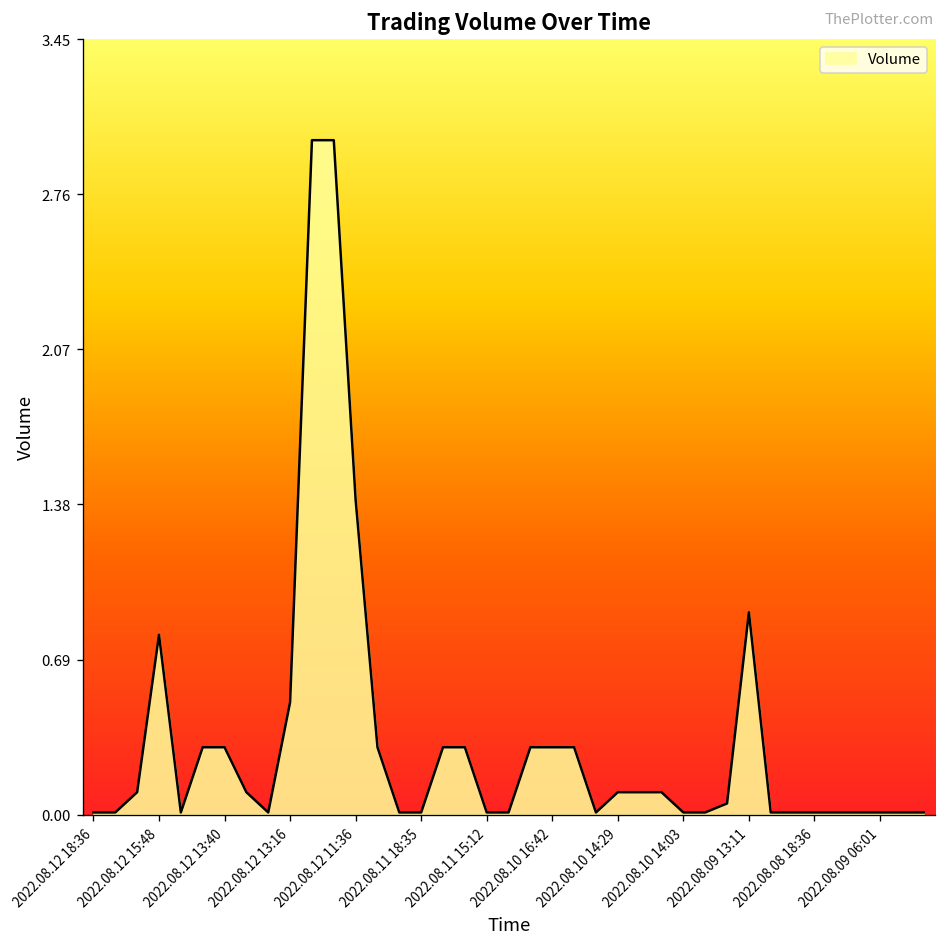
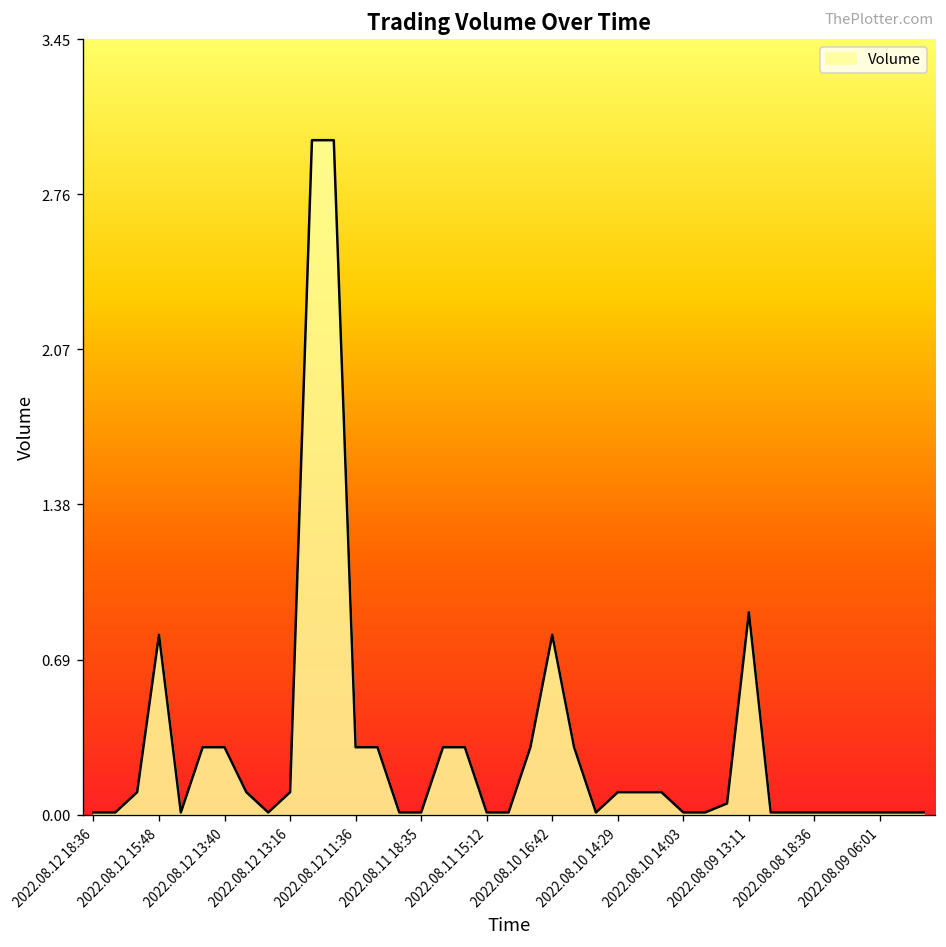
  {
    "2022.08.12 18:36": 0.0,
    "2022.08.12 15:48": 0.8,
    "2022.08.12 13:40": 0.3,
-   "2022.08.12 13:16": 0.5,
-   "2022.08.12 11:36": 1.4,
+   "2022.08.12 13:16": 0.1,
+   "2022.08.12 11:36": 0.3,
    "2022.08.11 18:35": 0.0,
    "2022.08.11 15:12": 0.0,
-   "2022.08.10 16:42": 0.3,
+   "2022.08.10 16:42": 0.8,
    "2022.08.10 14:29": 0.1,
    "2022.08.10 14:03": 0.0,
    "2022.08.09 13:11": 0.9
  }
